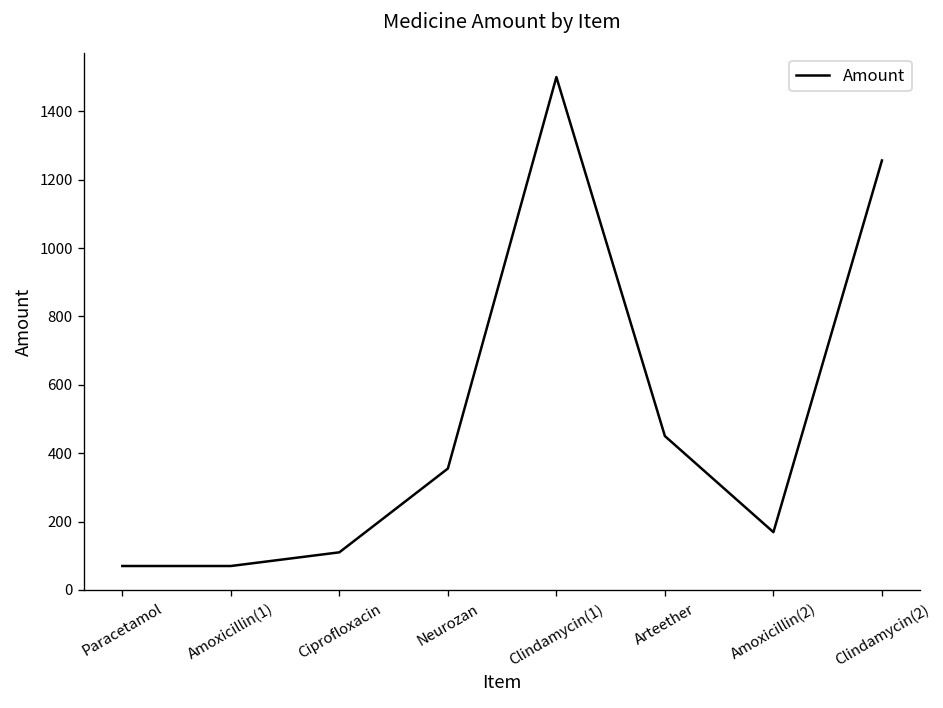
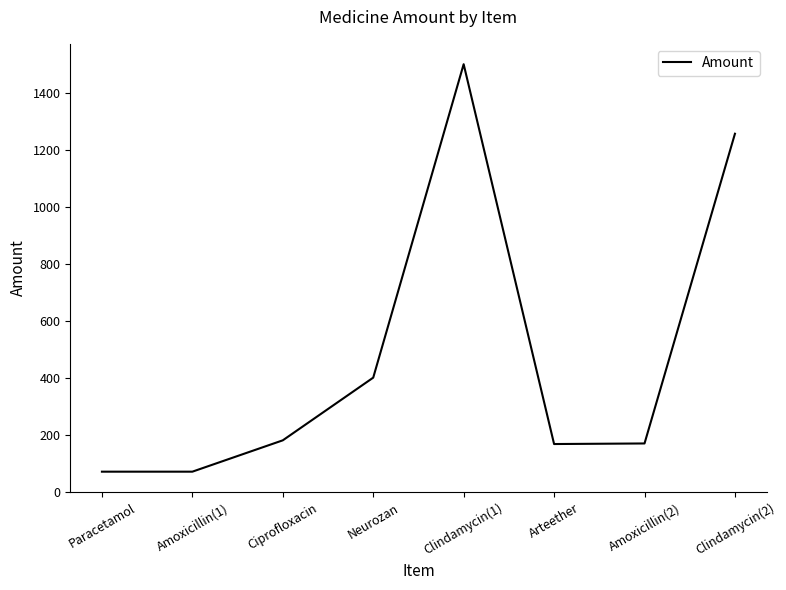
  {
    "Paracetamol": 70,
    "Amoxicillin(1)": 70,
-   "Ciprofloxacin": 110,
-   "Neurozan": 360,
+   "Ciprofloxacin": 180,
+   "Neurozan": 400,
    "Clindamycin(1)": 1500,
-   "Arteether": 450,
+   "Arteether": 170,
    "Amoxicillin(2)": 170,
    "Clindamycin(2)": 1260
  }
